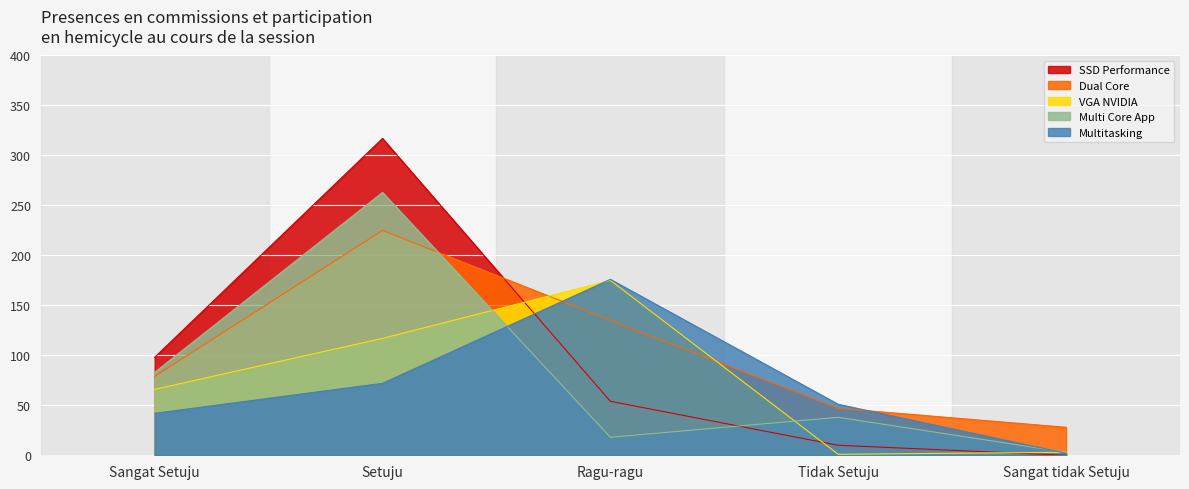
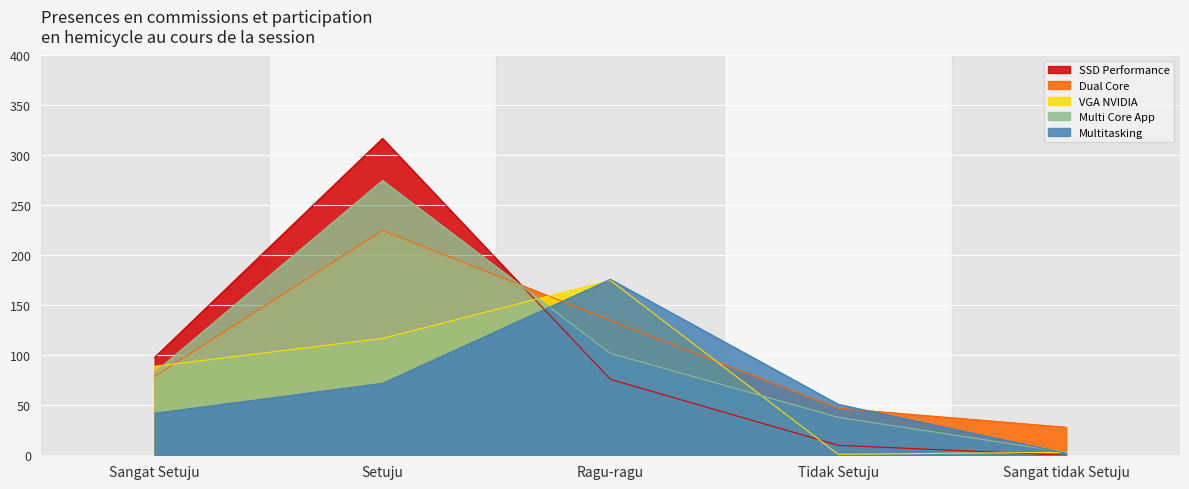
  {
    "SSD Performance": {
      "Sangat Setuju": 100,
      "Setuju": 320,
-     "Ragu-ragu": 50,
+     "Ragu-ragu": 80,
      "Tidak Setuju": 10
    },
    "Dual Core": {
      "Sangat Setuju": 80,
      "Setuju": 230,
      "Ragu-ragu": 140,
      "Tidak Setuju": 50,
      "Sangat tidak Setuju": 30
    },
    "VGA NVIDIA": {
-     "Sangat Setuju": 70,
+     "Sangat Setuju": 90,
      "Setuju": 120,
      "Tidak Setuju": 0
    },
    "Multi Core App": {
      "Sangat Setuju": 80,
-     "Setuju": 260,
-     "Ragu-ragu": 20,
+     "Setuju": 280,
+     "Ragu-ragu": 100,
      "Tidak Setuju": 40
    },
    "Multitasking": {
      "Sangat Setuju": 40,
      "Setuju": 70,
      "Tidak Setuju": 50
    }
  }
